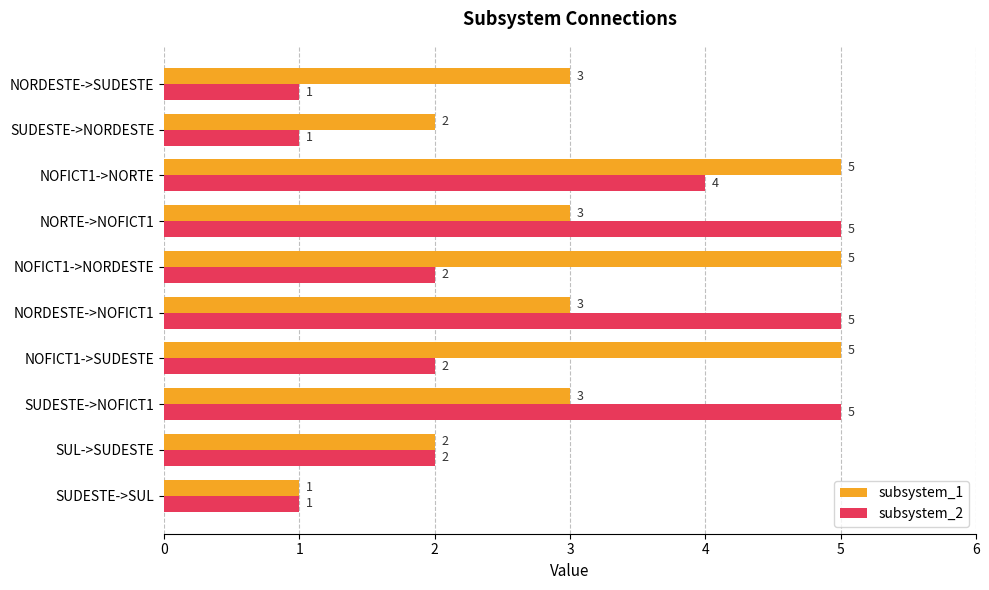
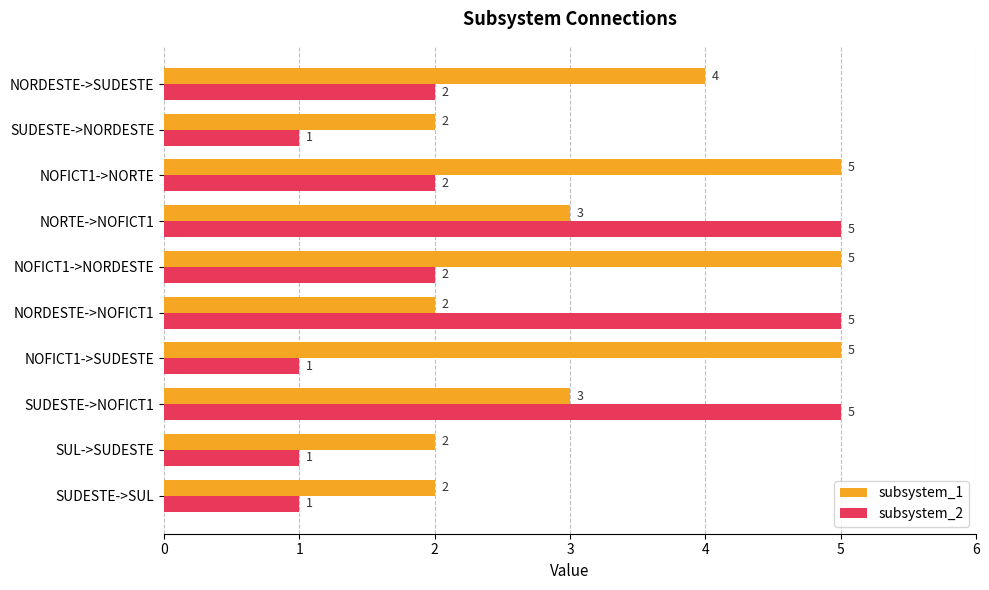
  {
    "subsystem_1": {
-     "NORDESTE->SUDESTE": 3,
+     "NORDESTE->SUDESTE": 4,
      "SUDESTE->NORDESTE": 2,
      "NOFICT1->NORTE": 5,
      "NORTE->NOFICT1": 3,
      "NOFICT1->NORDESTE": 5,
-     "NORDESTE->NOFICT1": 3,
+     "NORDESTE->NOFICT1": 2,
      "NOFICT1->SUDESTE": 5,
      "SUDESTE->NOFICT1": 3,
      "SUL->SUDESTE": 2,
-     "SUDESTE->SUL": 1
+     "SUDESTE->SUL": 2
    },
    "subsystem_2": {
-     "NORDESTE->SUDESTE": 1,
+     "NORDESTE->SUDESTE": 2,
      "SUDESTE->NORDESTE": 1,
-     "NOFICT1->NORTE": 4,
+     "NOFICT1->NORTE": 2,
      "NORTE->NOFICT1": 5,
      "NOFICT1->NORDESTE": 2,
      "NORDESTE->NOFICT1": 5,
-     "NOFICT1->SUDESTE": 2,
+     "NOFICT1->SUDESTE": 1,
      "SUDESTE->NOFICT1": 5,
-     "SUL->SUDESTE": 2,
+     "SUL->SUDESTE": 1,
      "SUDESTE->SUL": 1
    }
  }
